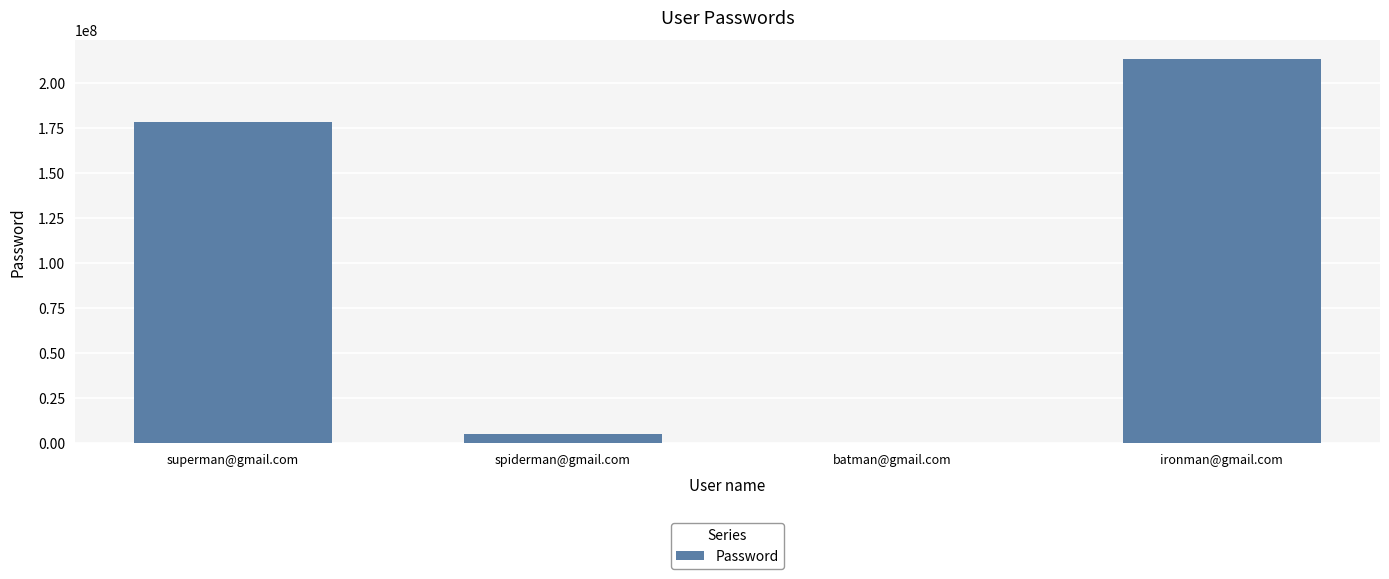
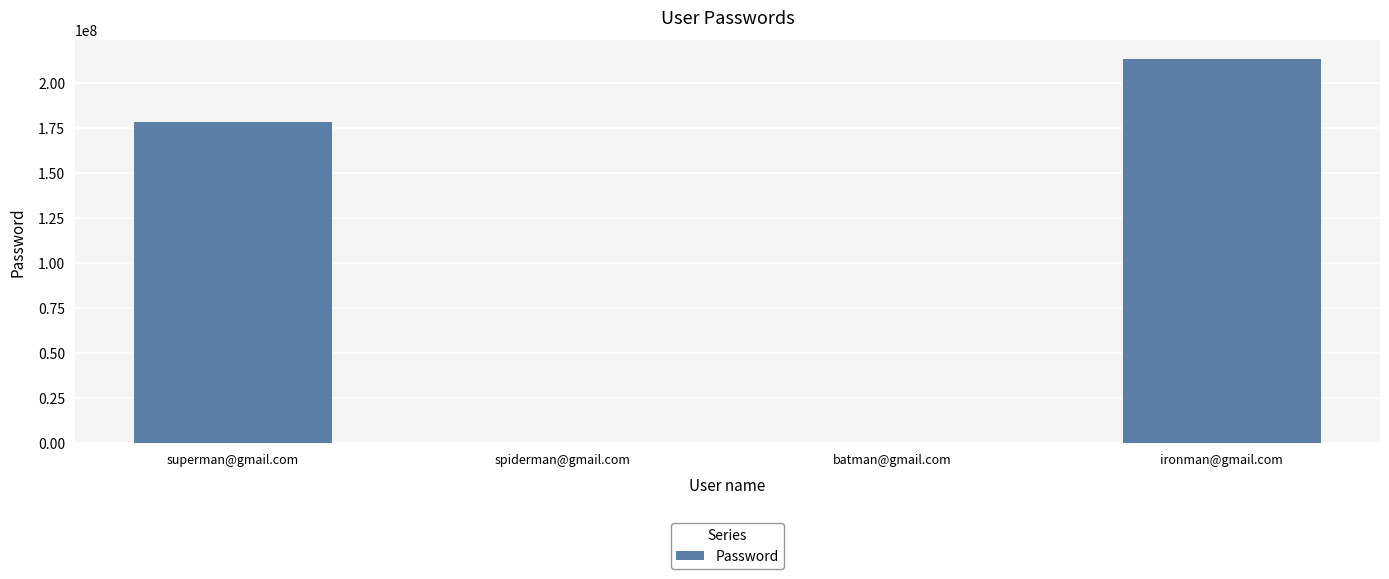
  {
    "superman@gmail.com": 179000000,
-   "spiderman@gmail.com": 5000000,
+   "spiderman@gmail.com": 0,
    "ironman@gmail.com": 213000000
  }
